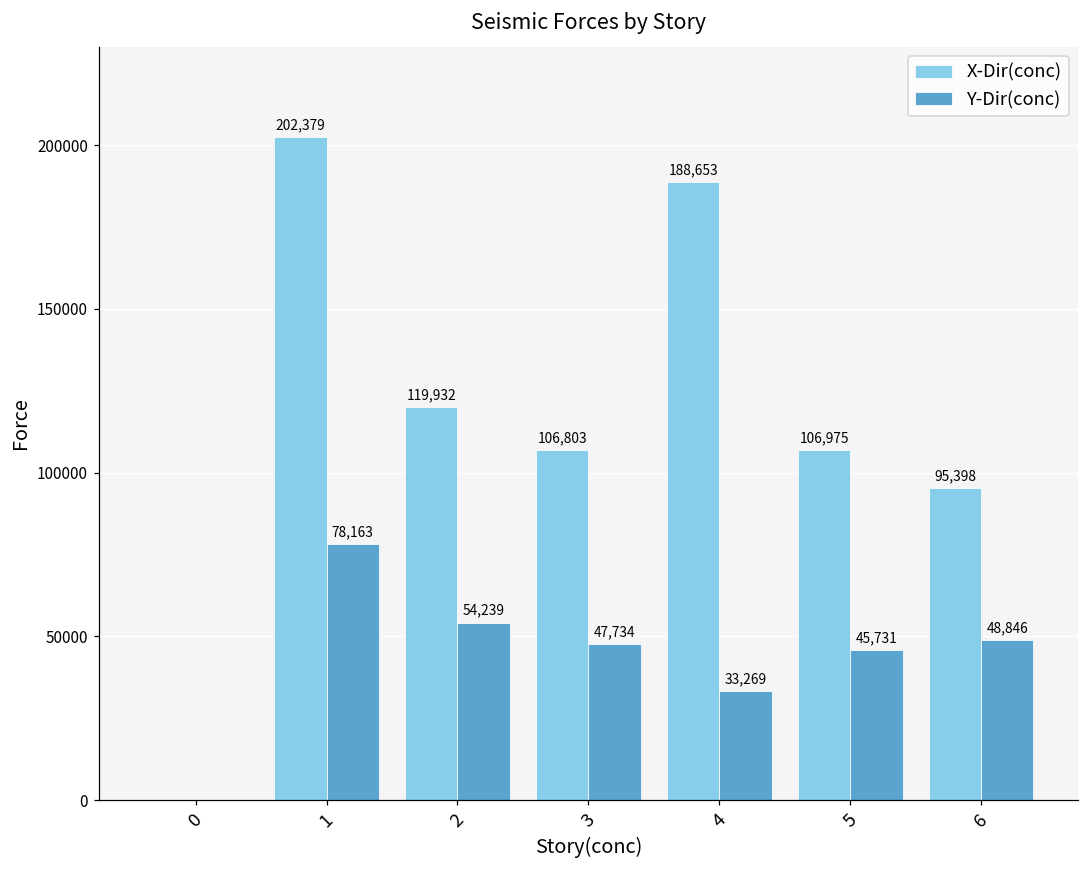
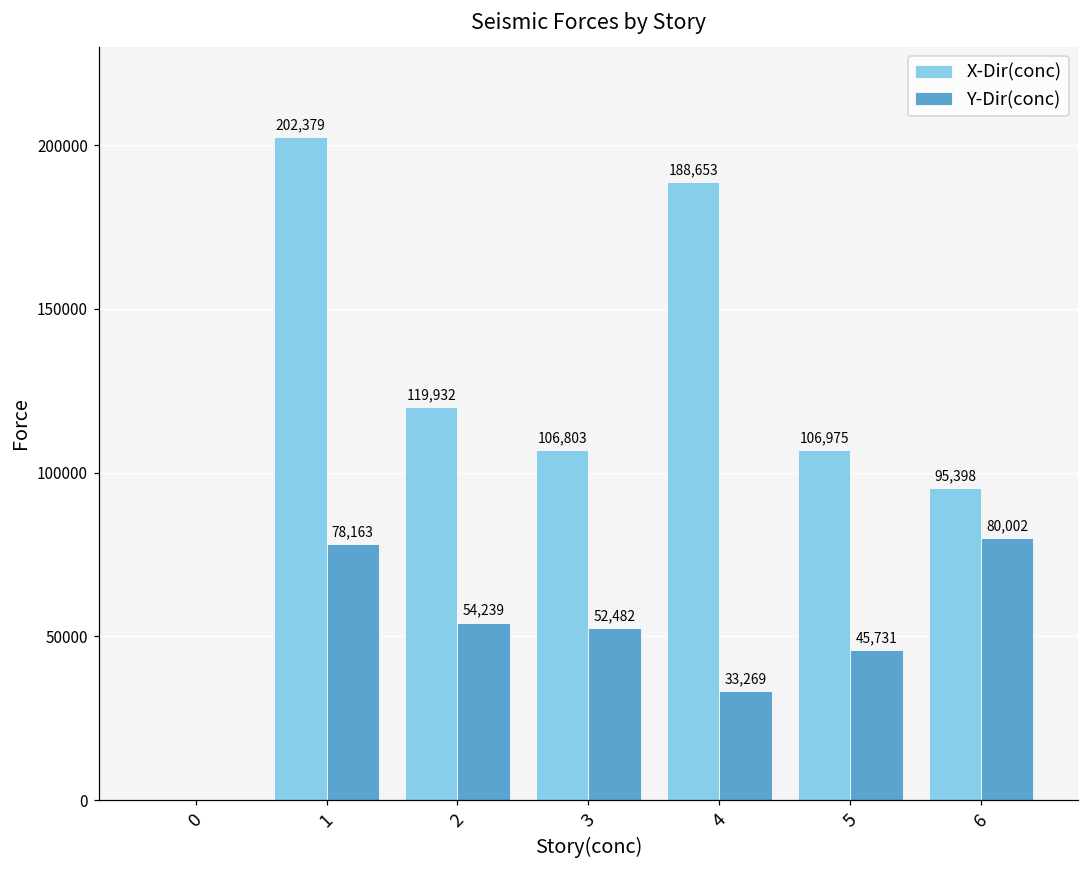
  {
    "X-Dir(conc)": {
      "1": "202,379",
      "2": "119,932",
      "3": "106,803",
      "4": "188,653",
      "5": "106,975",
      "6": "95,398"
    },
    "Y-Dir(conc)": {
      "1": "78,163",
      "2": "54,239",
-     "3": "47,734",
+     "3": "52,482",
      "4": "33,269",
      "5": "45,731",
-     "6": "48,846"
+     "6": "80,002"
    }
  }
